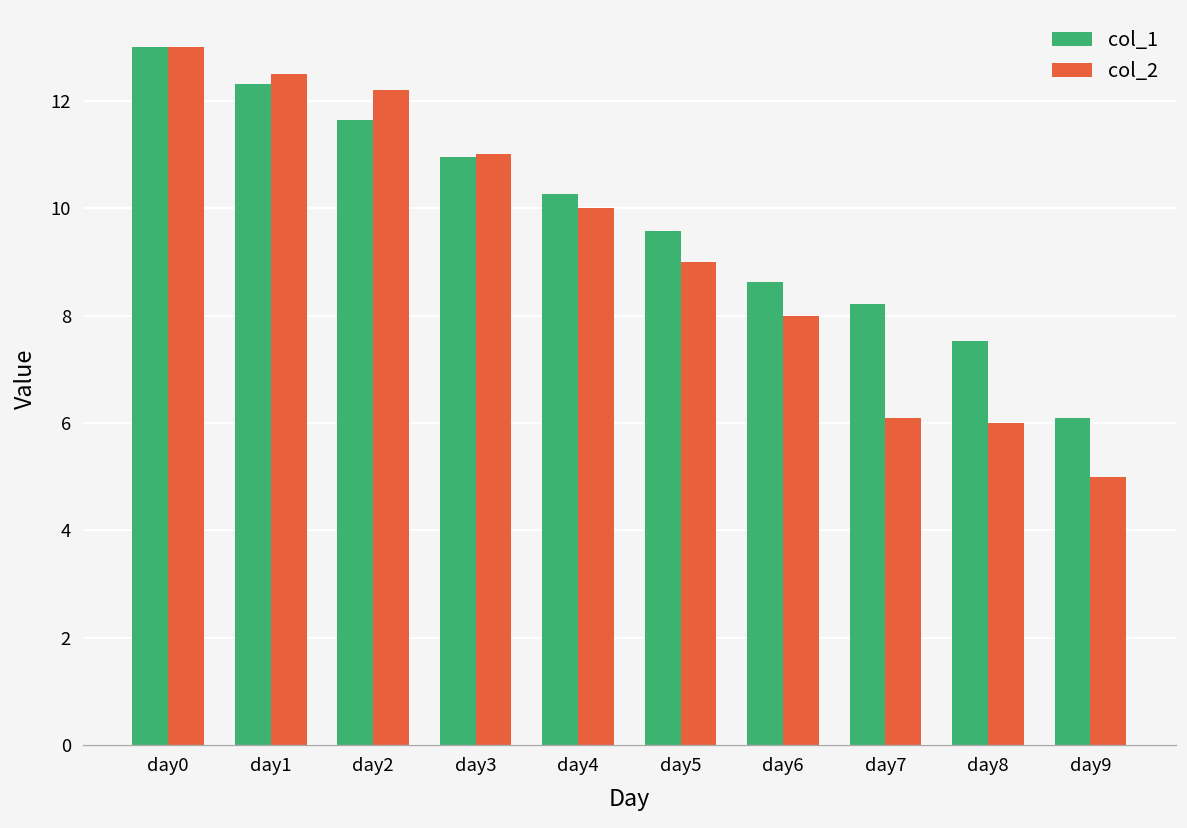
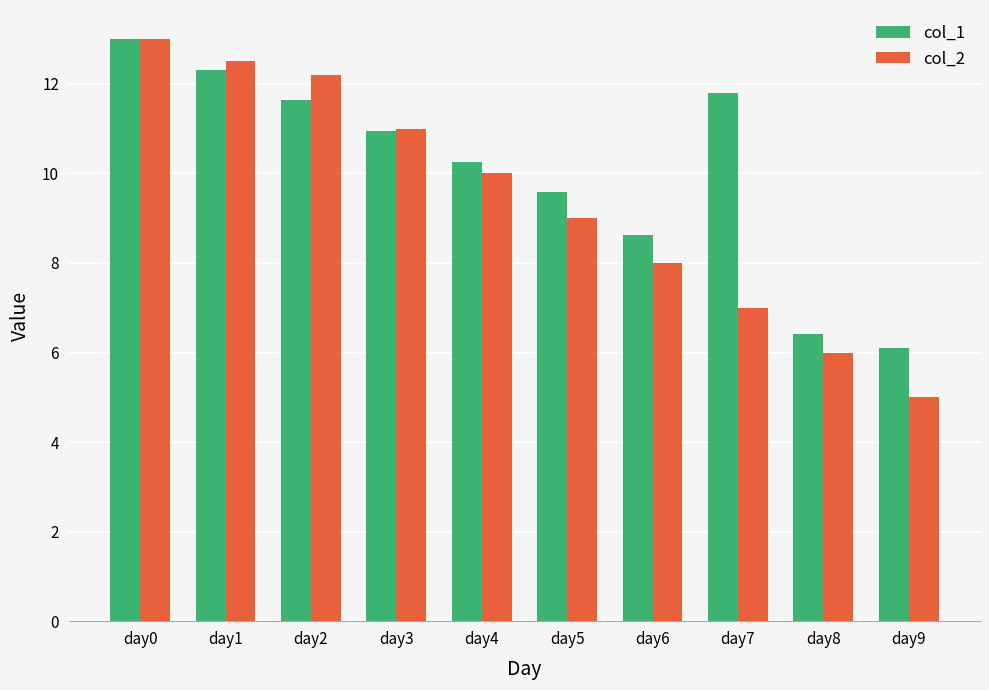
  {
    "col_1": {
      "day0": 13.0,
      "day1": 12.3,
      "day2": 11.6,
      "day3": 10.9,
      "day4": 10.3,
      "day5": 9.6,
      "day6": 8.6,
-     "day7": 8.2,
-     "day8": 7.5,
+     "day7": 11.8,
+     "day8": 6.4,
      "day9": 6.1
    },
    "col_2": {
      "day0": 13.0,
      "day1": 12.5,
      "day2": 12.2,
      "day3": 11.0,
      "day4": 10.0,
      "day5": 9.0,
      "day6": 8.0,
-     "day7": 6.1,
+     "day7": 7.0,
      "day8": 6.0,
      "day9": 5.0
    }
  }
